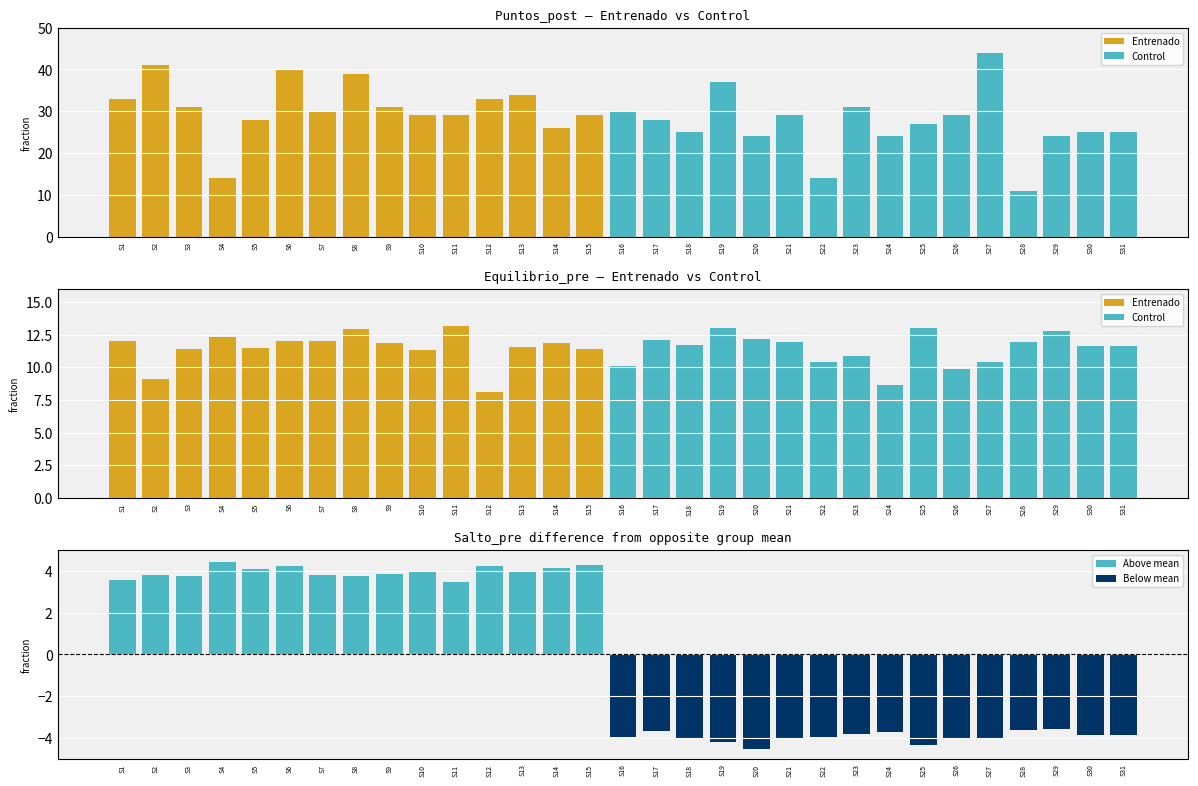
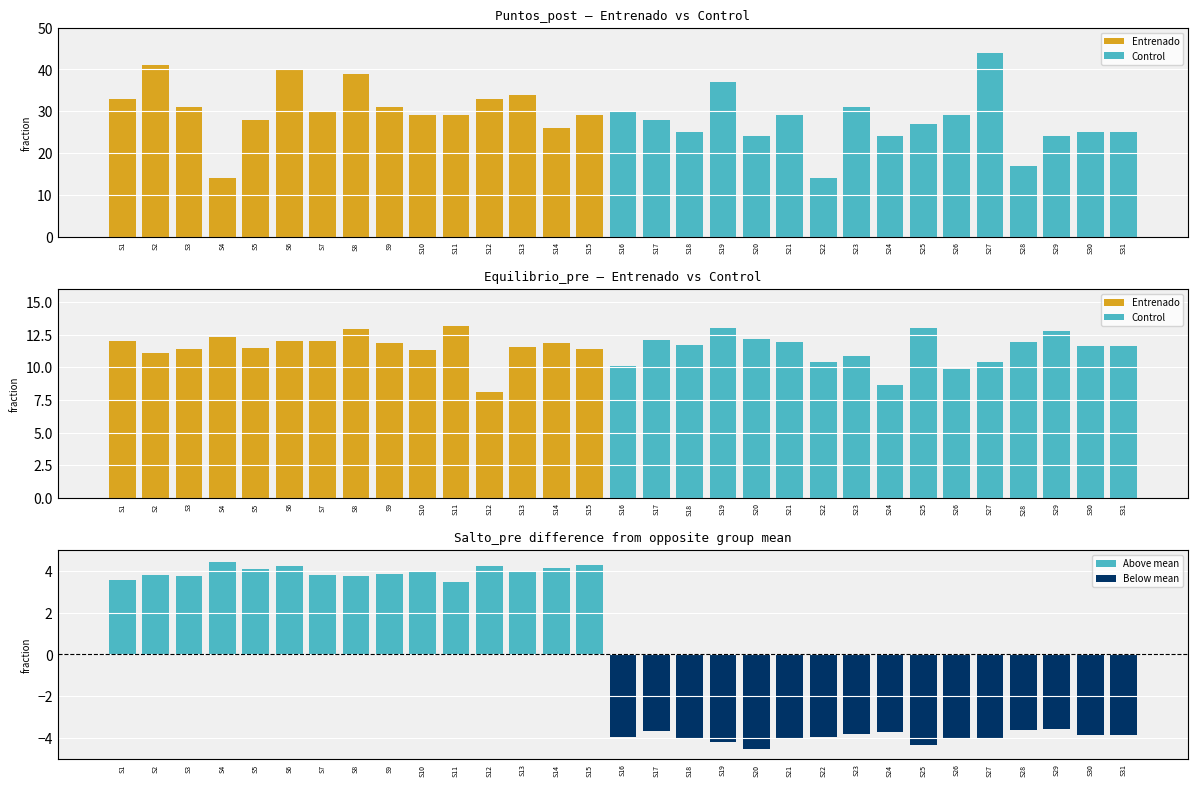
  {
    "Puntos_post — Entrenado vs Control": {
      "S1": 33,
      "S2": 41,
      "S3": 31,
      "S4": 14,
      "S5": 28,
      "S6": 40,
      "S7": 30,
      "S8": 39,
      "S9": 31,
      "S10": 29,
      "S11": 29,
      "S12": 33,
      "S13": 34,
      "S14": 26,
      "S15": 29,
      "S16": 30,
      "S17": 28,
      "S18": 25,
      "S19": 37,
      "S20": 24,
      "S21": 29,
      "S22": 14,
      "S23": 31,
      "S24": 24,
      "S25": 27,
      "S26": 29,
      "S27": 44,
-     "S28": 11,
+     "S28": 17,
      "S29": 24,
      "S30": 25,
      "S31": 25
    },
    "Equilibrio_pre — Entrenado vs Control": {
      "S1": 12.0,
-     "S2": 9.1,
+     "S2": 11.1,
      "S3": 11.4,
      "S4": 12.3,
      "S5": 11.4,
      "S6": 12.0,
      "S7": 12.0,
      "S8": 12.9,
      "S9": 11.9,
      "S10": 11.3,
      "S11": 13.1,
      "S12": 8.1,
      "S13": 11.6,
      "S14": 11.8,
      "S15": 11.4,
      "S16": 10.1,
      "S17": 12.1,
      "S18": 11.7,
      "S19": 13.0,
      "S20": 12.2,
      "S21": 11.9,
      "S22": 10.4,
      "S23": 10.9,
      "S24": 8.7,
      "S25": 13.0,
      "S26": 9.9,
      "S27": 10.4,
      "S28": 11.9,
      "S29": 12.8,
      "S30": 11.6,
      "S31": 11.6
    },
    "Salto_pre difference from opposite group mean": {
      "S1": 3.5,
      "S2": 3.8,
      "S3": 3.8,
      "S4": 4.4,
      "S5": 4.1,
      "S6": 4.2,
      "S7": 3.8,
      "S8": 3.8,
      "S9": 3.8,
      "S10": 3.9,
      "S11": 3.5,
      "S12": 4.2,
      "S13": 4.0,
      "S14": 4.1,
      "S15": 4.3,
      "S16": -4.0,
      "S17": -3.7,
      "S18": -4.0,
      "S19": -4.2,
      "S20": -4.5,
      "S21": -4.0,
      "S22": -4.0,
      "S23": -3.8,
      "S24": -3.7,
      "S25": -4.3,
      "S26": -4.0,
      "S27": -4.0,
      "S28": -3.6,
      "S29": -3.6,
      "S30": -3.9,
      "S31": -3.9
    }
  }
